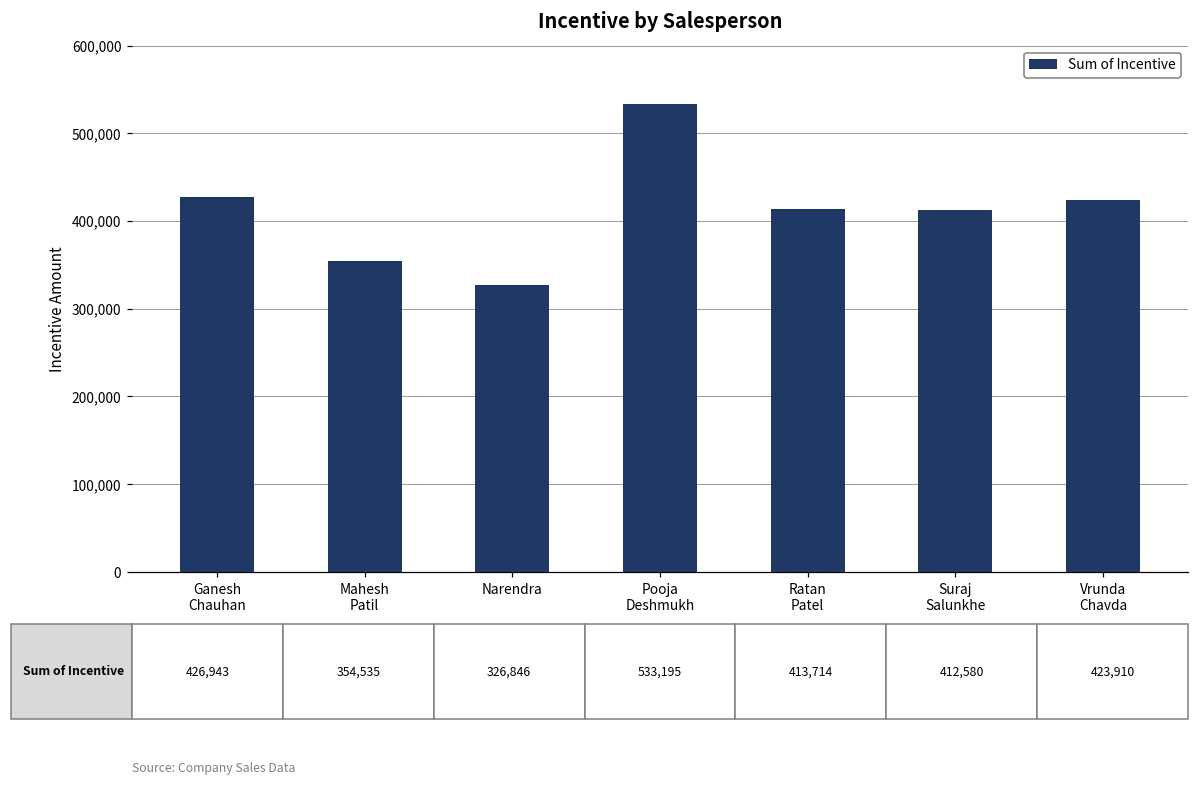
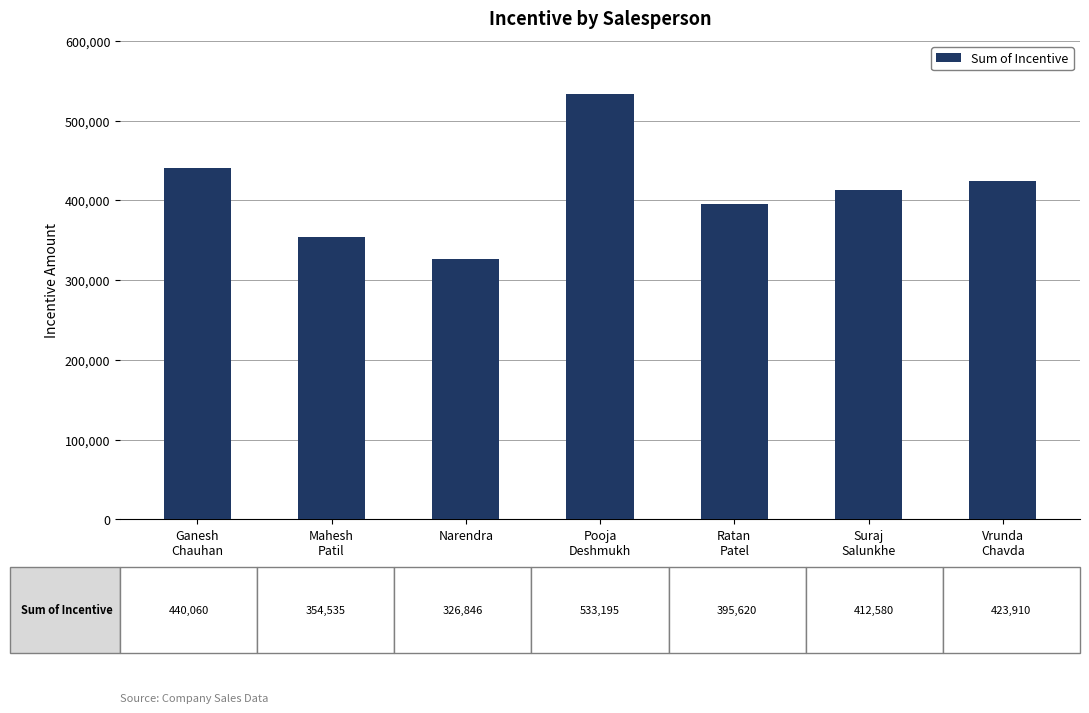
  {
-   "Ganesh Chauhan": "426,943",
-   "Ratan Patel": "413,714"
+   "Ganesh Chauhan": "440,060",
+   "Ratan Patel": "395,620"
  }
